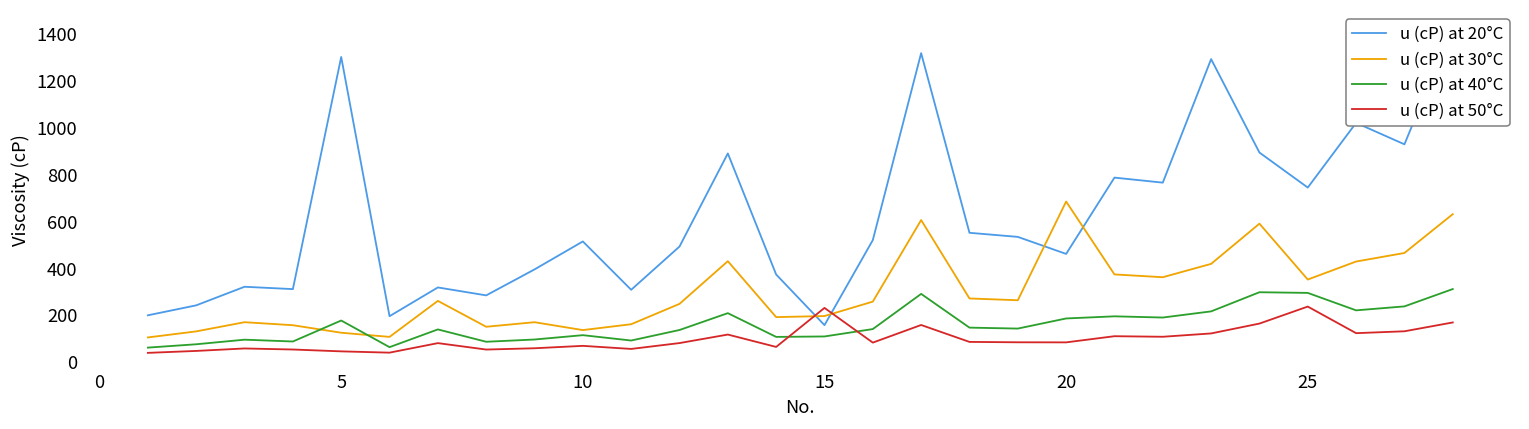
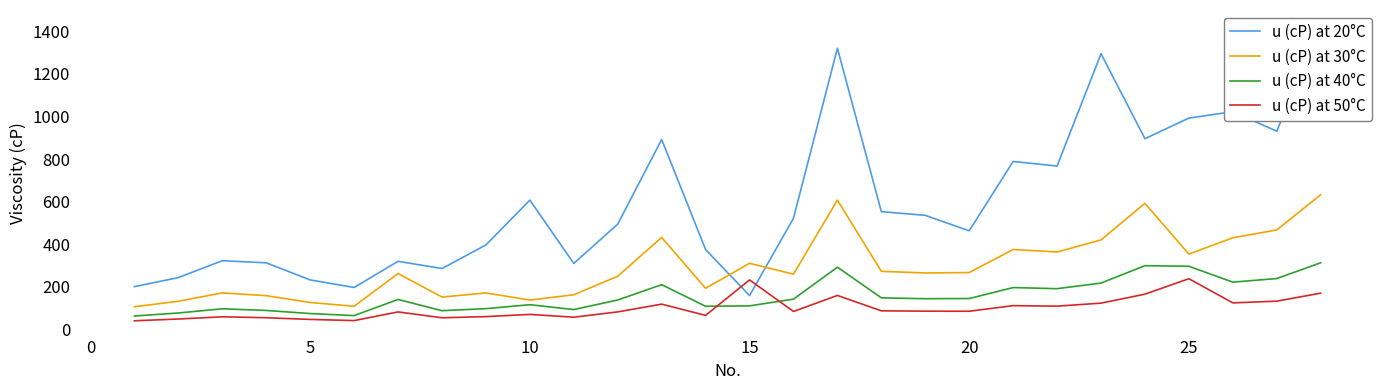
  {
    "u (cP) at 20°C": {
-     "5": 1300,
-     "10": 520,
+     "5": 230,
+     "10": 610,
      "15": 160,
      "20": 460,
-     "25": 750
+     "25": 990
    },
    "u (cP) at 30°C": {
      "5": 130,
      "10": 140,
-     "15": 200,
-     "20": 690,
+     "15": 310,
+     "20": 270,
      "25": 350
    },
    "u (cP) at 40°C": {
-     "5": 180,
+     "5": 70,
      "10": 120,
      "15": 110,
-     "20": 190,
+     "20": 140,
      "25": 300
    },
    "u (cP) at 50°C": {
      "5": 50,
      "10": 70,
      "15": 230,
      "20": 80,
      "25": 240
    }
  }
